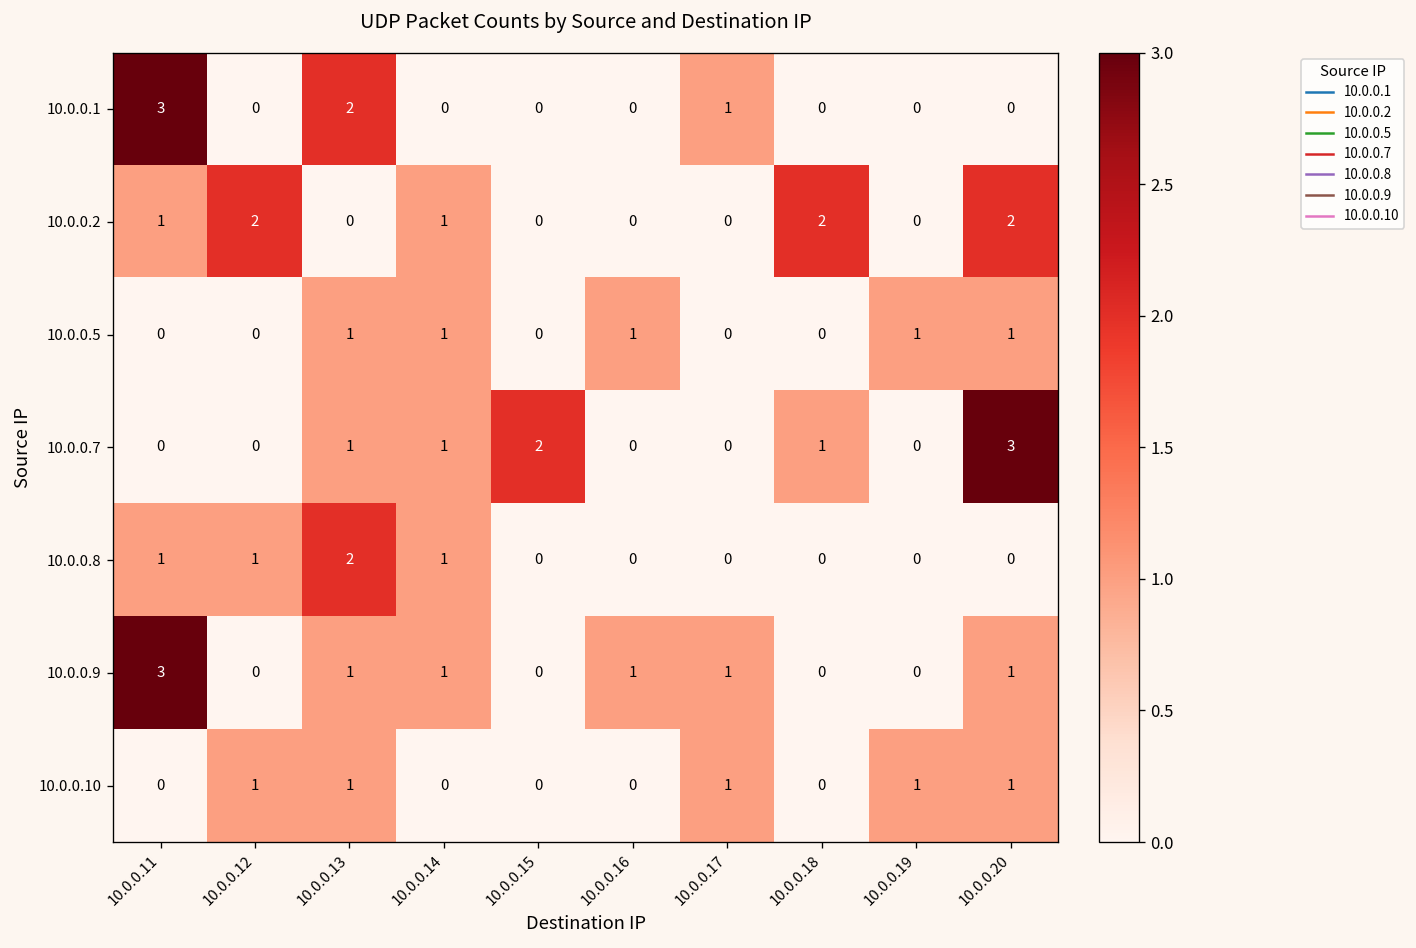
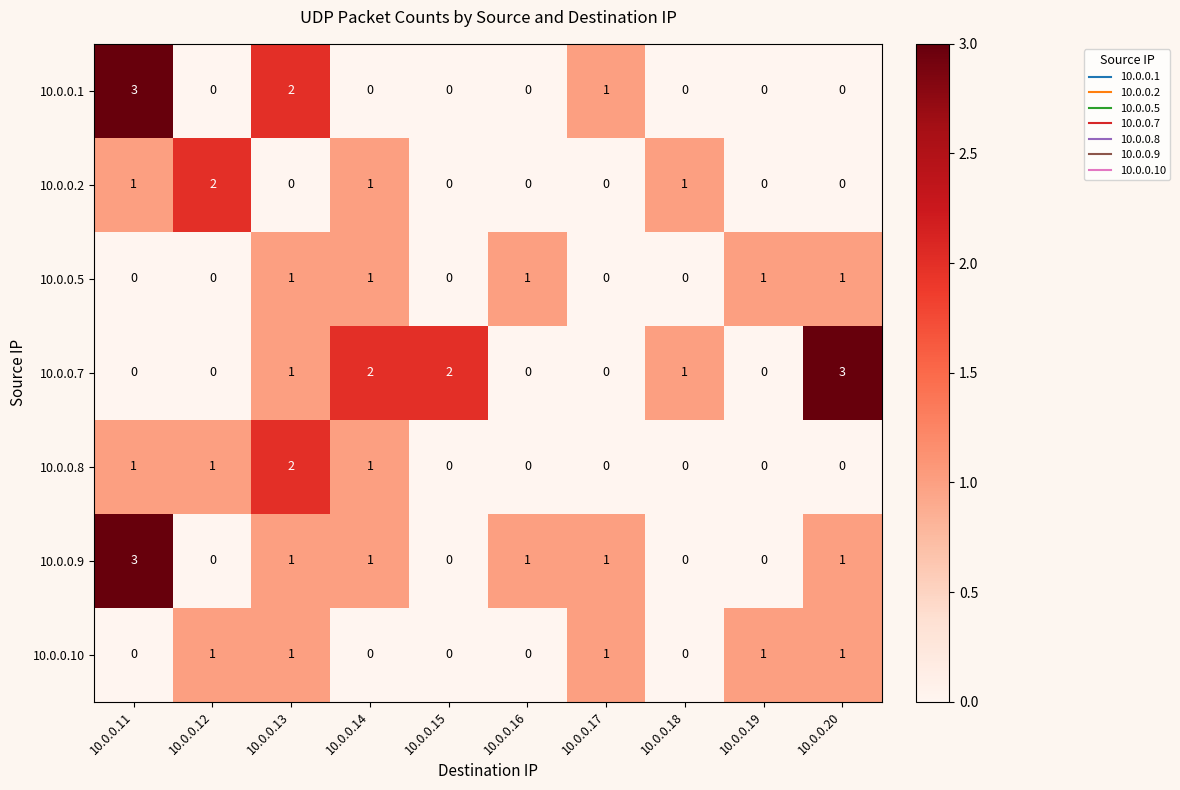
  {
    "10.0.0.1": {
      "10.0.0.11": 3,
      "10.0.0.12": 0,
      "10.0.0.13": 2,
      "10.0.0.14": 0,
      "10.0.0.15": 0,
      "10.0.0.16": 0,
      "10.0.0.17": 1,
      "10.0.0.18": 0,
      "10.0.0.19": 0,
      "10.0.0.20": 0
    },
    "10.0.0.2": {
      "10.0.0.11": 1,
      "10.0.0.12": 2,
      "10.0.0.13": 0,
      "10.0.0.14": 1,
      "10.0.0.15": 0,
      "10.0.0.16": 0,
      "10.0.0.17": 0,
-     "10.0.0.18": 2,
+     "10.0.0.18": 1,
      "10.0.0.19": 0,
-     "10.0.0.20": 2
+     "10.0.0.20": 0
    },
    "10.0.0.5": {
      "10.0.0.11": 0,
      "10.0.0.12": 0,
      "10.0.0.13": 1,
      "10.0.0.14": 1,
      "10.0.0.15": 0,
      "10.0.0.16": 1,
      "10.0.0.17": 0,
      "10.0.0.18": 0,
      "10.0.0.19": 1,
      "10.0.0.20": 1
    },
    "10.0.0.7": {
      "10.0.0.11": 0,
      "10.0.0.12": 0,
      "10.0.0.13": 1,
-     "10.0.0.14": 1,
+     "10.0.0.14": 2,
      "10.0.0.15": 2,
      "10.0.0.16": 0,
      "10.0.0.17": 0,
      "10.0.0.18": 1,
      "10.0.0.19": 0,
      "10.0.0.20": 3
    },
    "10.0.0.8": {
      "10.0.0.11": 1,
      "10.0.0.12": 1,
      "10.0.0.13": 2,
      "10.0.0.14": 1,
      "10.0.0.15": 0,
      "10.0.0.16": 0,
      "10.0.0.17": 0,
      "10.0.0.18": 0,
      "10.0.0.19": 0,
      "10.0.0.20": 0
    },
    "10.0.0.9": {
      "10.0.0.11": 3,
      "10.0.0.12": 0,
      "10.0.0.13": 1,
      "10.0.0.14": 1,
      "10.0.0.15": 0,
      "10.0.0.16": 1,
      "10.0.0.17": 1,
      "10.0.0.18": 0,
      "10.0.0.19": 0,
      "10.0.0.20": 1
    },
    "10.0.0.10": {
      "10.0.0.11": 0,
      "10.0.0.12": 1,
      "10.0.0.13": 1,
      "10.0.0.14": 0,
      "10.0.0.15": 0,
      "10.0.0.16": 0,
      "10.0.0.17": 1,
      "10.0.0.18": 0,
      "10.0.0.19": 1,
      "10.0.0.20": 1
    }
  }
